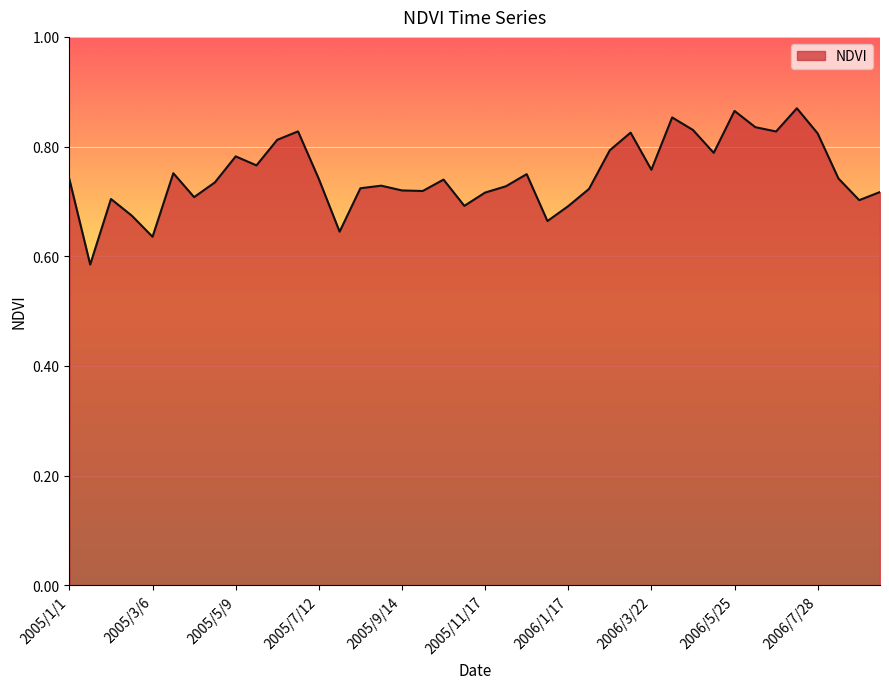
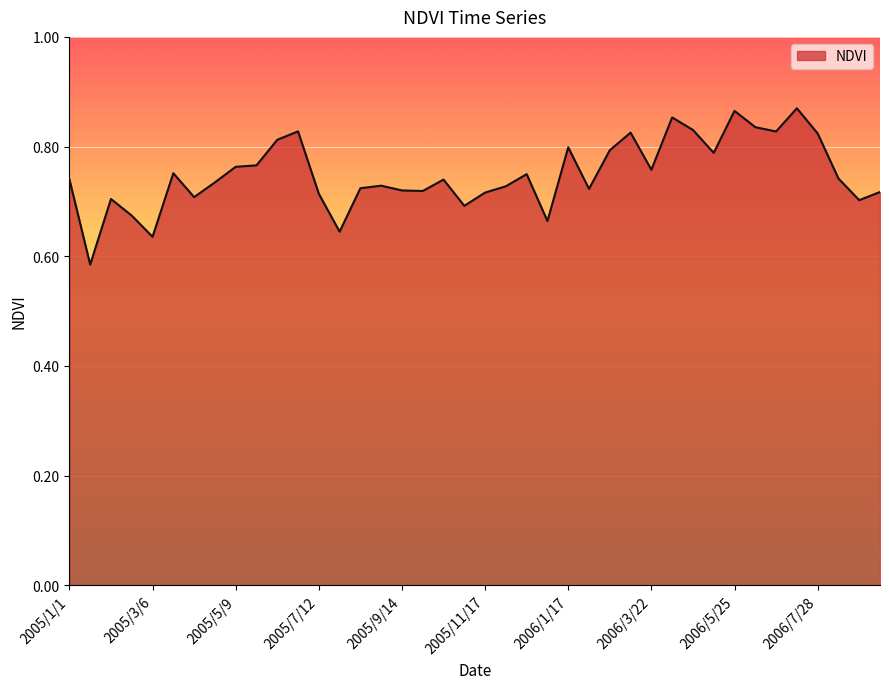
  {
    "2005/1/1": 0.74,
    "2005/3/6": 0.64,
-   "2005/5/9": 0.78,
-   "2005/7/12": 0.74,
+   "2005/5/9": 0.76,
+   "2005/7/12": 0.71,
    "2005/9/14": 0.72,
    "2005/11/17": 0.72,
-   "2006/1/17": 0.69,
+   "2006/1/17": 0.80,
    "2006/3/22": 0.76,
    "2006/5/25": 0.87,
    "2006/7/28": 0.82
  }
